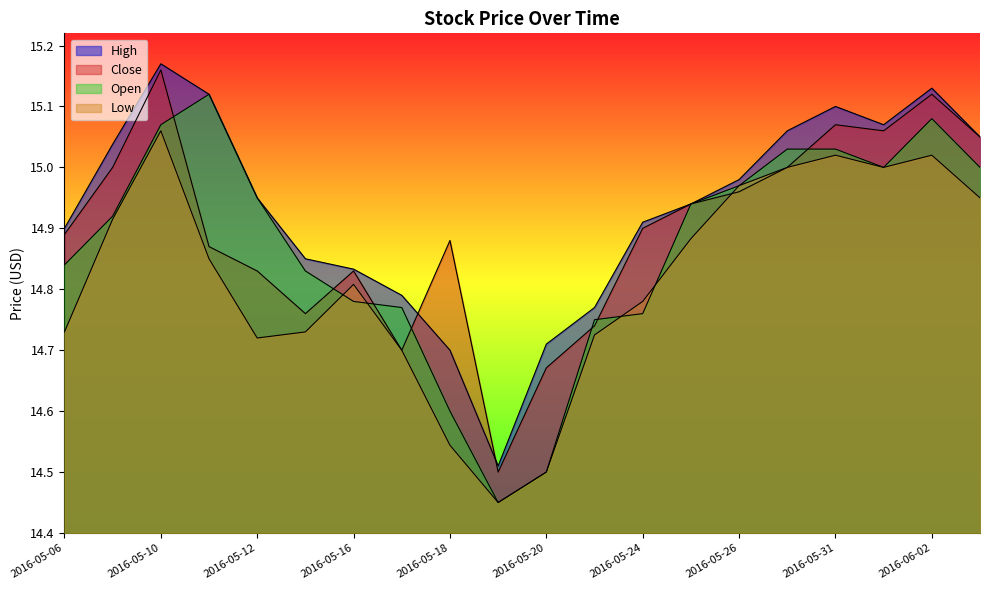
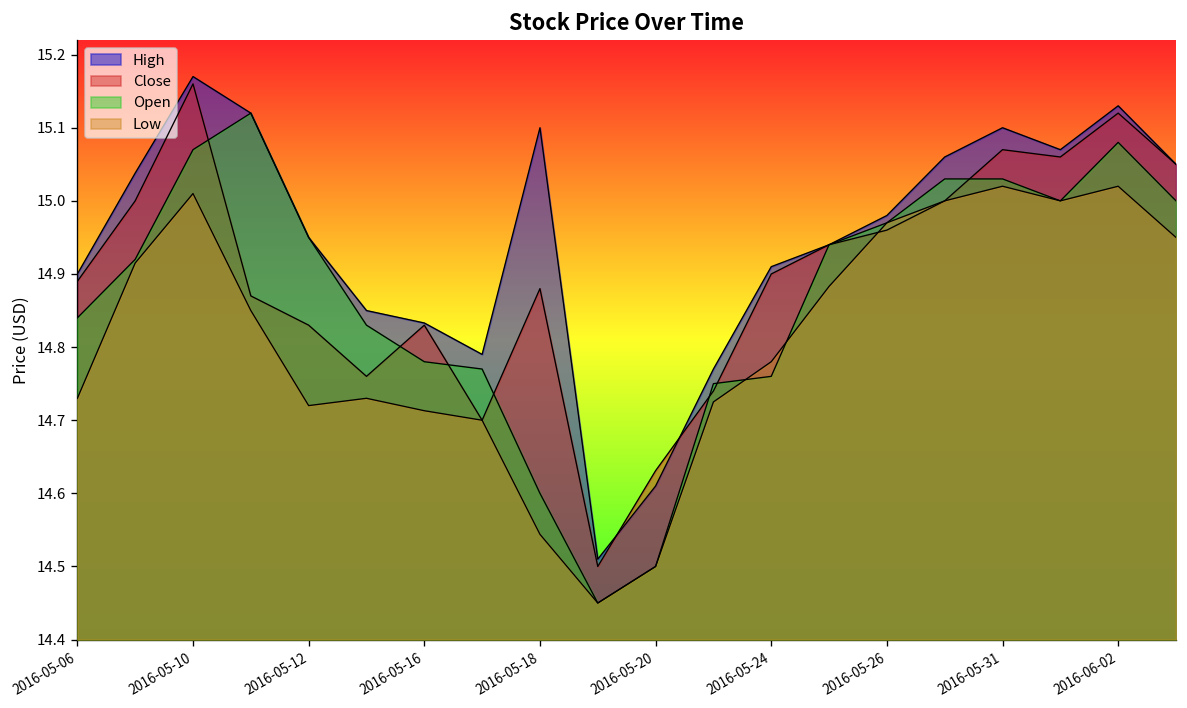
  {
    "High": {
      "2016-05-06": 14.90,
      "2016-05-10": 15.17,
-     "2016-05-18": 14.7,
-     "2016-05-20": 14.71,
+     "2016-05-18": 15.1,
+     "2016-05-20": 14.61,
      "2016-05-24": 14.91,
      "2016-05-26": 14.98,
      "2016-05-31": 15.10,
      "2016-06-02": 15.13
    },
    "Close": {
      "2016-05-06": 14.89,
      "2016-05-10": 15.16,
      "2016-05-12": 14.83,
      "2016-05-18": 14.88,
-     "2016-05-20": 14.67,
+     "2016-05-20": 14.63,
      "2016-05-24": 14.90,
      "2016-05-26": 14.96,
      "2016-05-31": 15.07,
      "2016-06-02": 15.12
    },
    "Open": {
      "2016-05-06": 14.84,
      "2016-05-10": 15.07,
      "2016-05-16": 14.78,
      "2016-05-18": 14.60,
      "2016-05-24": 14.76,
      "2016-05-31": 15.03,
      "2016-06-02": 15.08
    },
    "Low": {
      "2016-05-06": 14.73,
-     "2016-05-10": 15.06,
+     "2016-05-10": 15.01,
      "2016-05-12": 14.72,
-     "2016-05-16": 14.81,
+     "2016-05-16": 14.71,
      "2016-05-18": 14.54,
      "2016-05-24": 14.78,
      "2016-05-31": 15.02,
      "2016-06-02": 15.02
    }
  }
